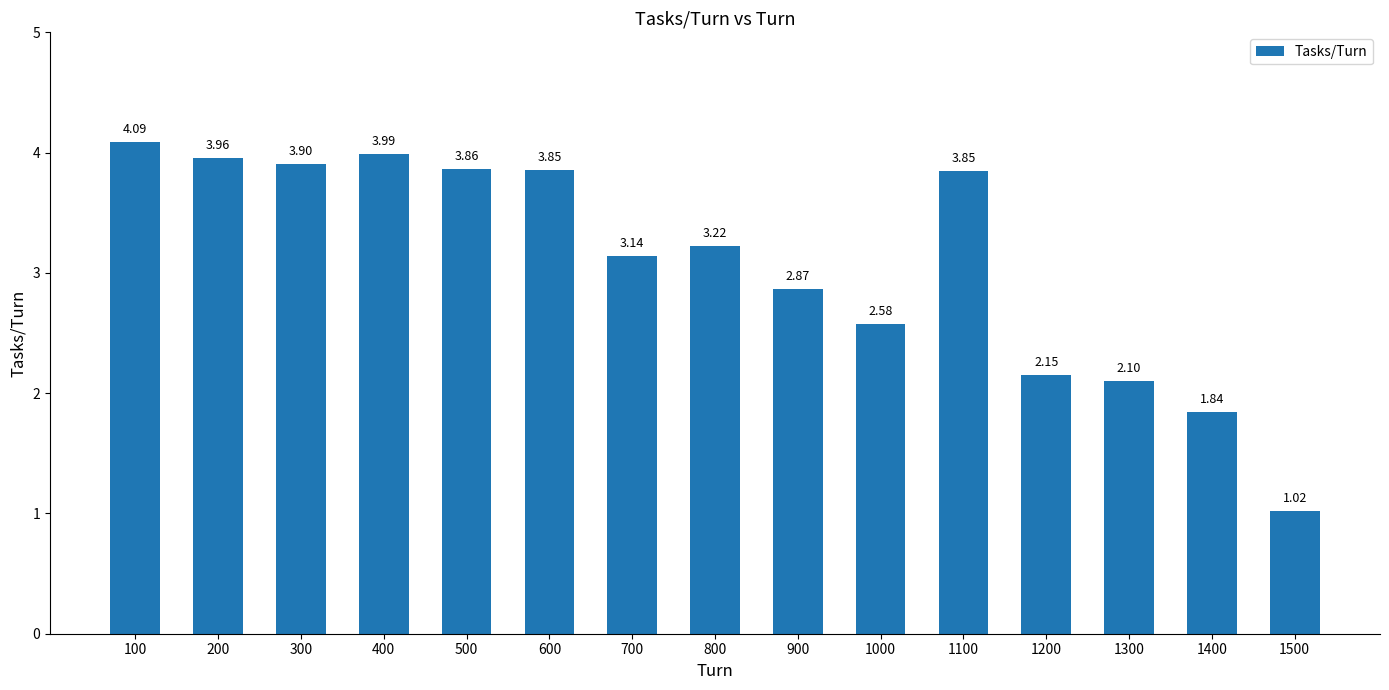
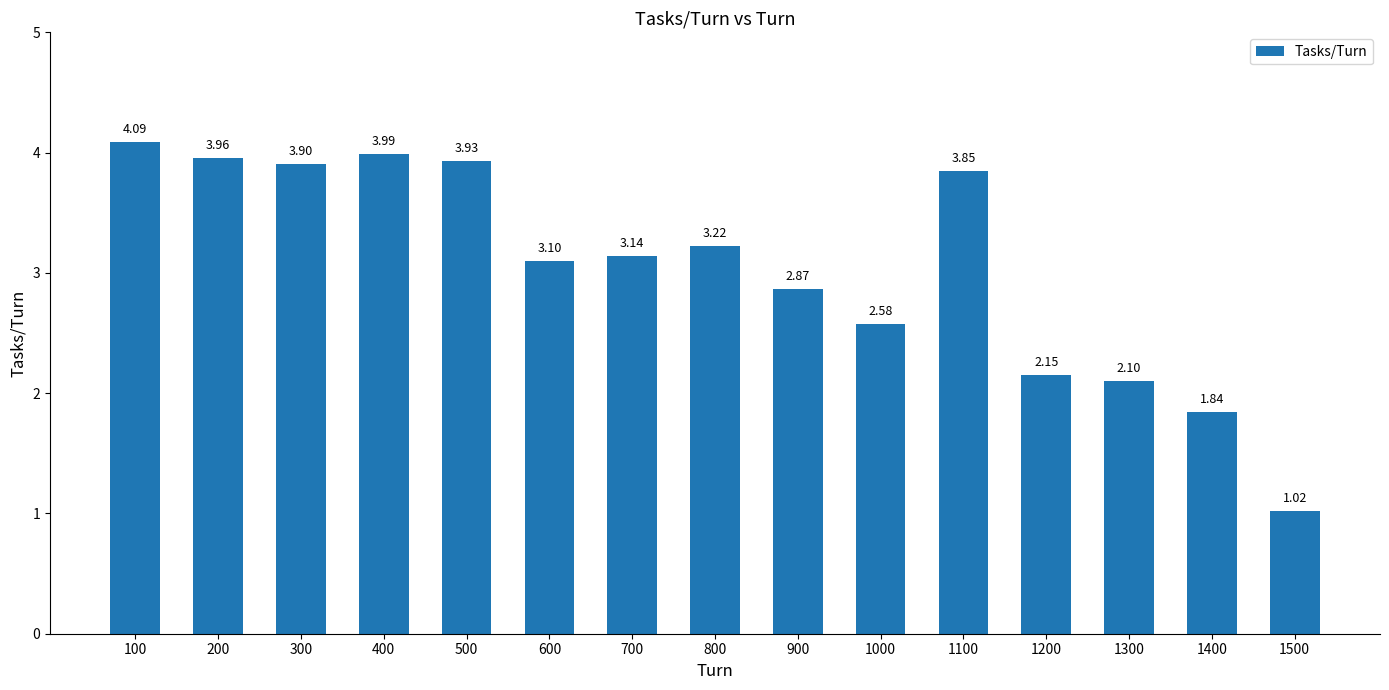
  {
    "100": 4.09,
    "200": 3.96,
    "300": 3.90,
    "400": 3.99,
-   "500": 3.86,
-   "600": 3.85,
+   "500": 3.93,
+   "600": 3.10,
    "700": 3.14,
    "800": 3.22,
    "900": 2.87,
    "1000": 2.58,
    "1100": 3.85,
    "1200": 2.15,
    "1300": 2.10,
    "1400": 1.84,
    "1500": 1.02
  }
